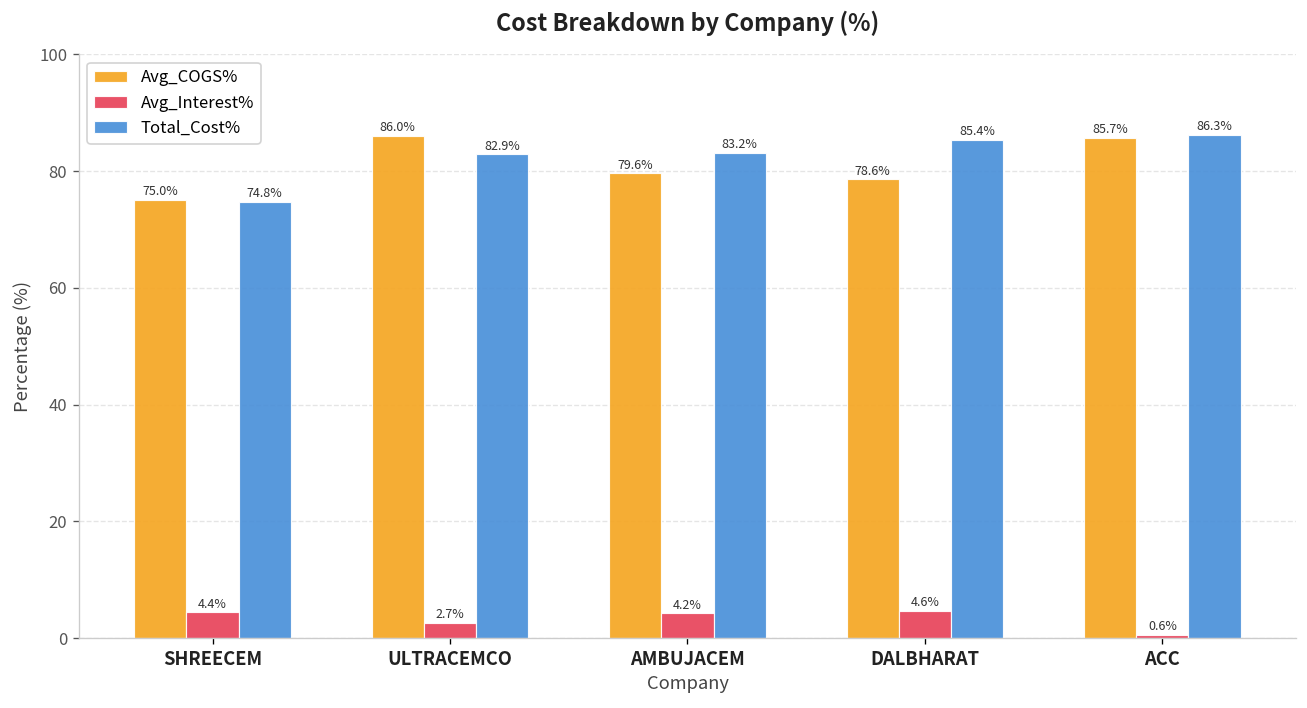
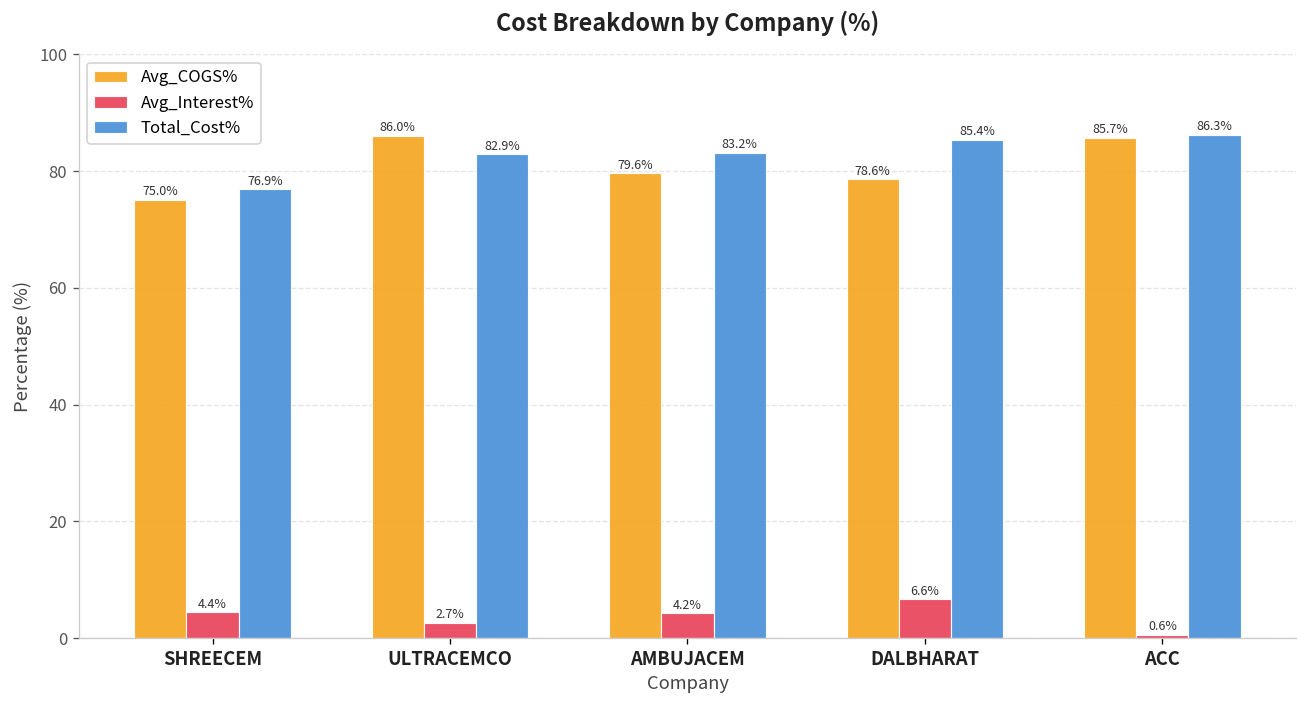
  {
    "Avg_COGS%": {
      "SHREECEM": "75.0%",
      "ULTRACEMCO": "86.0%",
      "AMBUJACEM": "79.6%",
      "DALBHARAT": "78.6%",
      "ACC": "85.7%"
    },
    "Avg_Interest%": {
      "SHREECEM": "4.4%",
      "ULTRACEMCO": "2.7%",
      "AMBUJACEM": "4.2%",
-     "DALBHARAT": "4.6%",
+     "DALBHARAT": "6.6%",
      "ACC": "0.6%"
    },
    "Total_Cost%": {
-     "SHREECEM": "74.8%",
+     "SHREECEM": "76.9%",
      "ULTRACEMCO": "82.9%",
      "AMBUJACEM": "83.2%",
      "DALBHARAT": "85.4%",
      "ACC": "86.3%"
    }
  }
